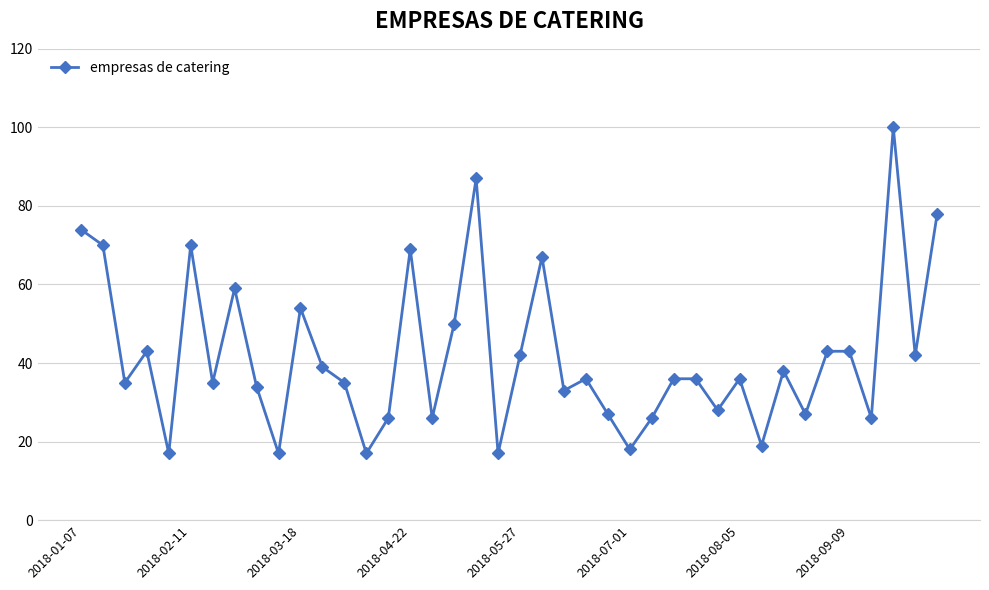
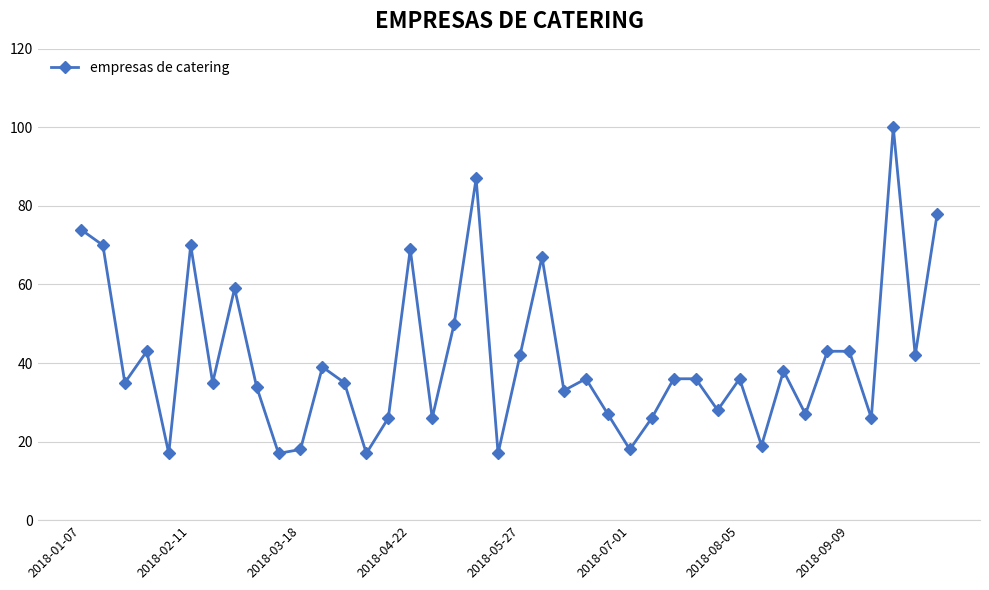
  {
    "2018-01-07": 74,
    "2018-02-11": 70,
-   "2018-03-18": 54,
+   "2018-03-18": 18,
    "2018-04-22": 69,
    "2018-05-27": 42,
    "2018-07-01": 18,
    "2018-08-05": 36,
    "2018-09-09": 43
  }
